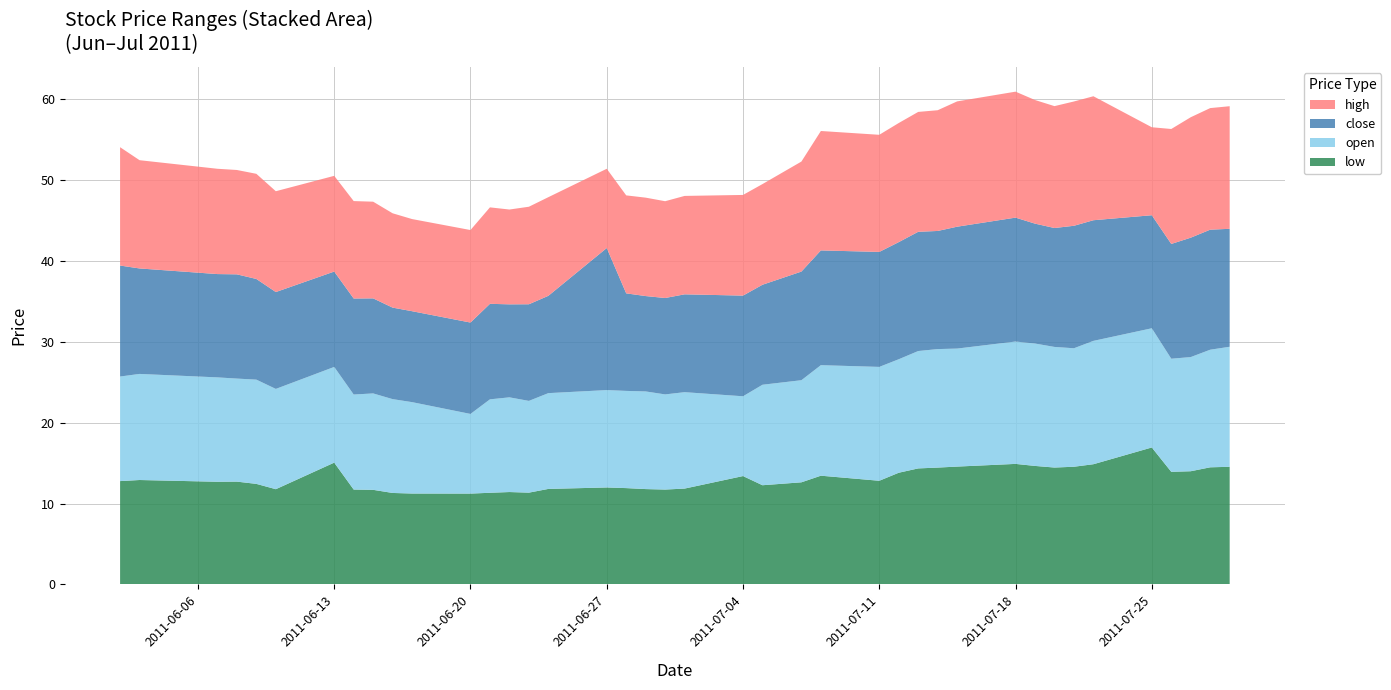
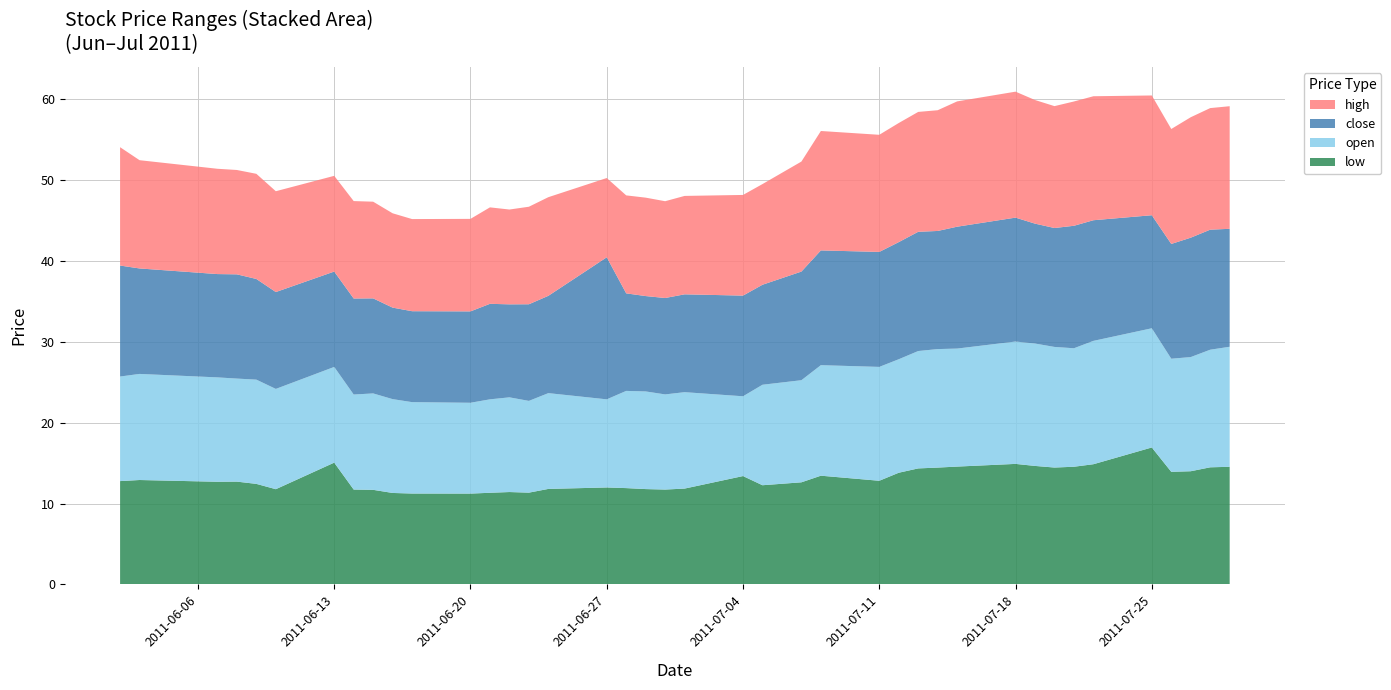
  {
    "low": {
      "2011-06-13": 15,
      "2011-06-20": 11,
      "2011-06-27": 12,
      "2011-07-04": 13,
      "2011-07-11": 13,
      "2011-07-18": 15,
      "2011-07-25": 17
    },
    "open": {
      "2011-06-13": 12,
-     "2011-06-20": 10,
-     "2011-06-27": 12,
+     "2011-06-20": 11,
+     "2011-06-27": 11,
      "2011-07-04": 10,
      "2011-07-11": 14,
      "2011-07-18": 15,
      "2011-07-25": 15
    },
    "close": {
      "2011-06-13": 12,
      "2011-06-20": 11,
      "2011-06-27": 18,
      "2011-07-04": 12,
      "2011-07-11": 14,
      "2011-07-18": 15,
      "2011-07-25": 14
    },
    "high": {
      "2011-06-13": 12,
      "2011-06-20": 11,
      "2011-06-27": 10,
      "2011-07-04": 12,
      "2011-07-11": 14,
      "2011-07-18": 16,
-     "2011-07-25": 11
+     "2011-07-25": 15
    }
  }
